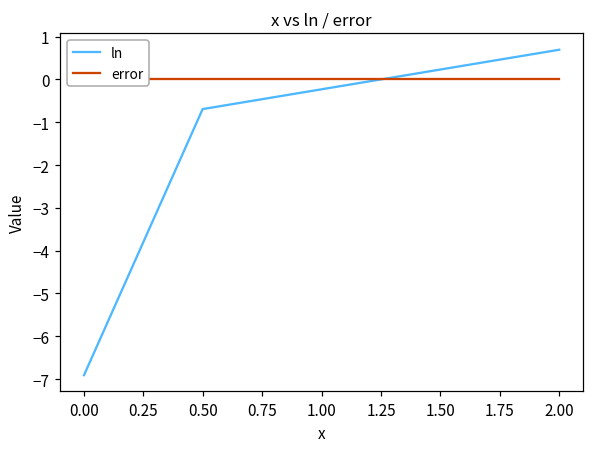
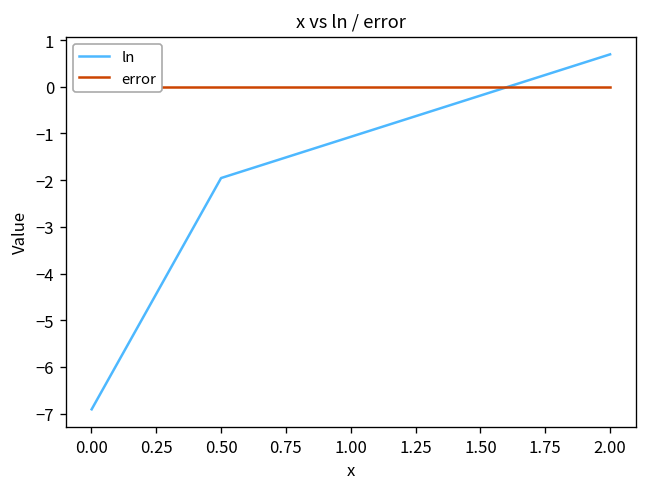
  {
    "ln": {
      "0.00": -6.9,
-     "0.50": -0.7,
+     "0.50": -2.0,
      "2.00": 0.7
    },
    "error": {
      "0.50": 0.0,
      "2.00": 0.0
    }
  }
